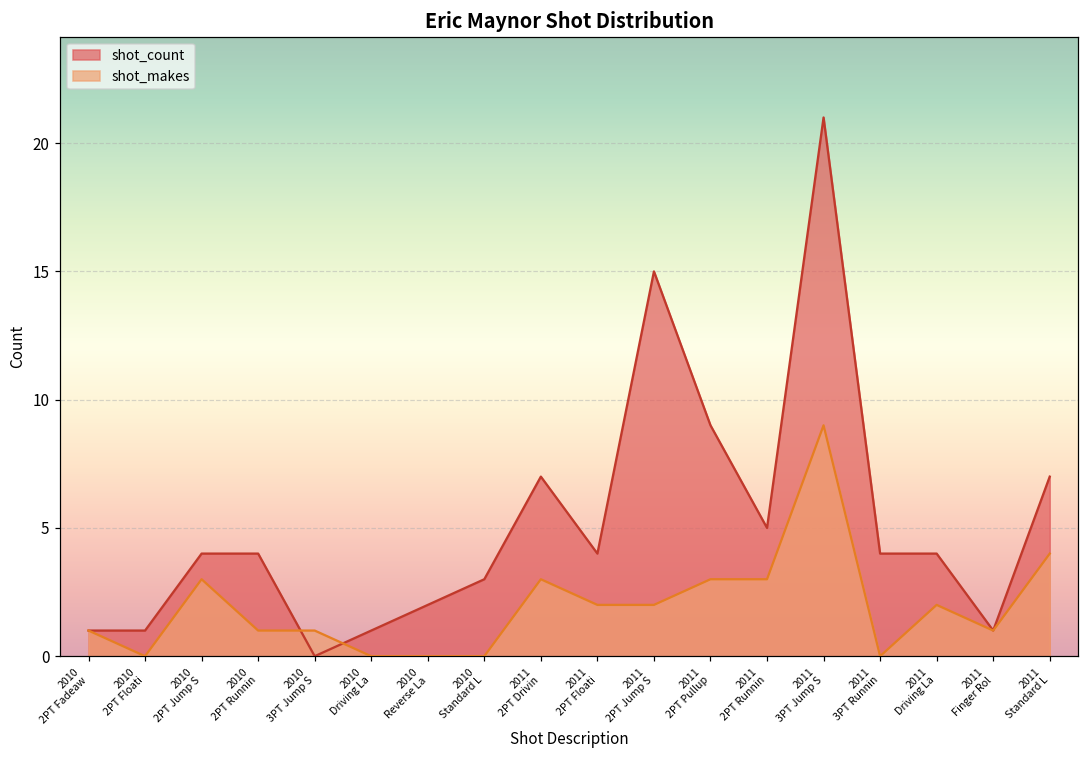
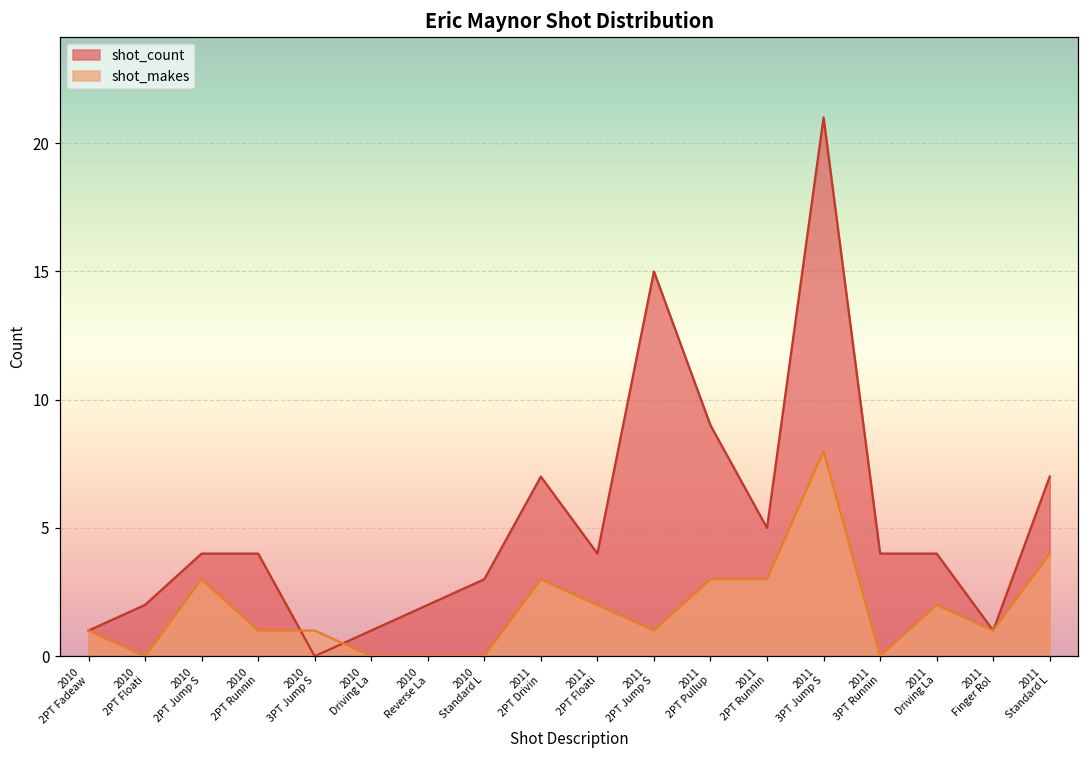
  {
    "shot_count": {
-     "2010 2PT Floati": 1,
+     "2010 2PT Floati": 2,
      "2010 2PT Jump S": 4,
      "2010 2PT Runnin": 4,
      "2010 3PT Jump S": 0,
      "2010 Driving La": 1,
      "2010 Reverse La": 2,
      "2010 Standard L": 3,
      "2011 2PT Drivin": 7,
      "2011 2PT Floati": 4,
      "2011 2PT Jump S": 15,
      "2011 2PT Pullup": 9,
      "2011 2PT Runnin": 5,
      "2011 3PT Jump S": 21,
      "2011 3PT Runnin": 4,
      "2011 Driving La": 4,
      "2011 Standard L": 7
    },
    "shot_makes": {
      "2010 2PT Floati": 0,
      "2010 2PT Jump S": 3,
      "2010 2PT Runnin": 1,
      "2010 3PT Jump S": 1,
      "2010 Driving La": 0,
      "2010 Reverse La": 0,
      "2010 Standard L": 0,
      "2011 2PT Drivin": 3,
      "2011 2PT Floati": 2,
-     "2011 2PT Jump S": 2,
+     "2011 2PT Jump S": 1,
      "2011 2PT Pullup": 3,
      "2011 2PT Runnin": 3,
-     "2011 3PT Jump S": 9,
+     "2011 3PT Jump S": 8,
      "2011 3PT Runnin": 0,
      "2011 Driving La": 2,
      "2011 Standard L": 4
    }
  }
